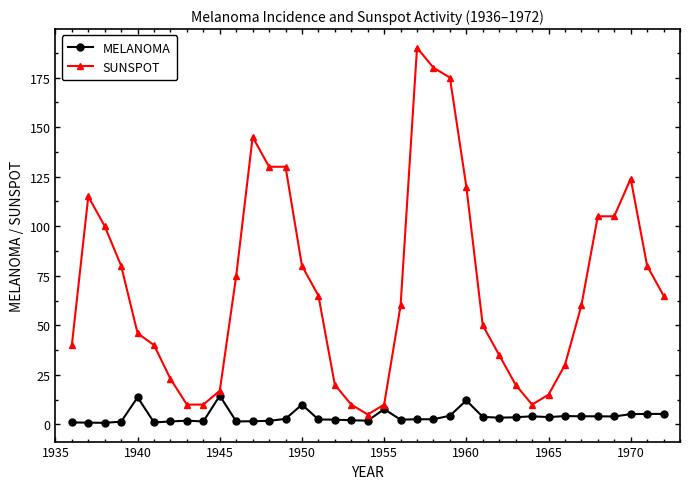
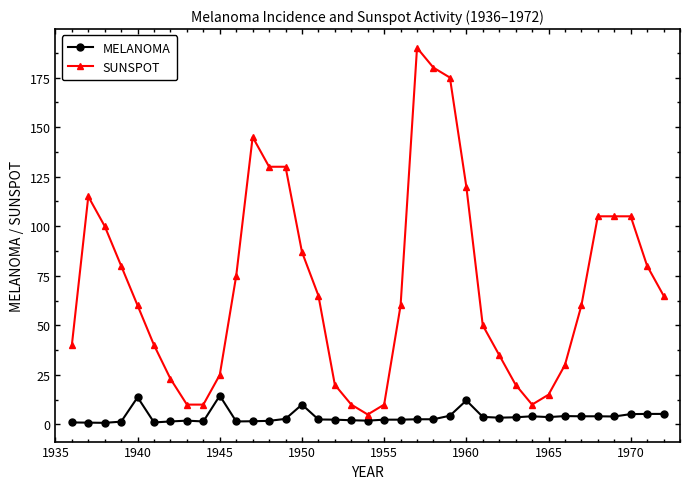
  {
    "MELANOMA": {
      "1940": 14,
      "1945": 15,
      "1950": 10,
-     "1955": 8,
+     "1955": 2,
      "1960": 12,
      "1965": 4,
      "1970": 5
    },
    "SUNSPOT": {
-     "1940": 46,
-     "1945": 17,
-     "1950": 80,
+     "1940": 60,
+     "1945": 25,
+     "1950": 87,
      "1955": 10,
      "1960": 120,
      "1965": 15,
-     "1970": 124
+     "1970": 105
    }
  }
